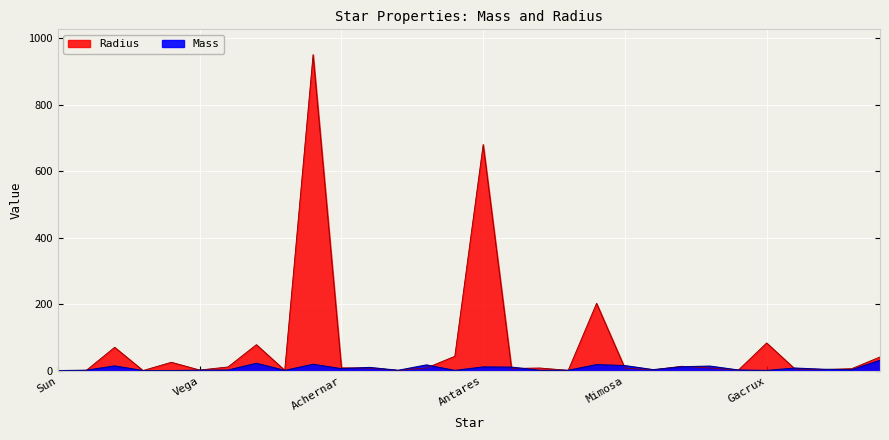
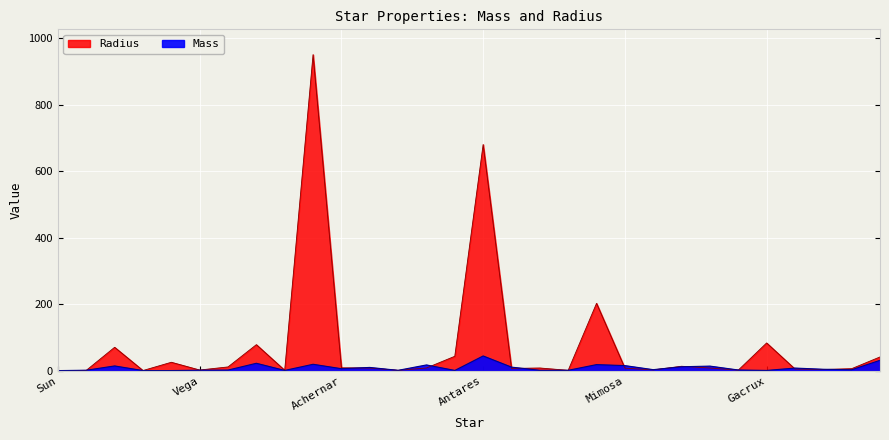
  {
    "Radius": {
      "Antares": 680,
      "Gacrux": 80
    },
    "Mass": {
-     "Antares": 10,
+     "Antares": 50,
      "Gacrux": 0
    }
  }
